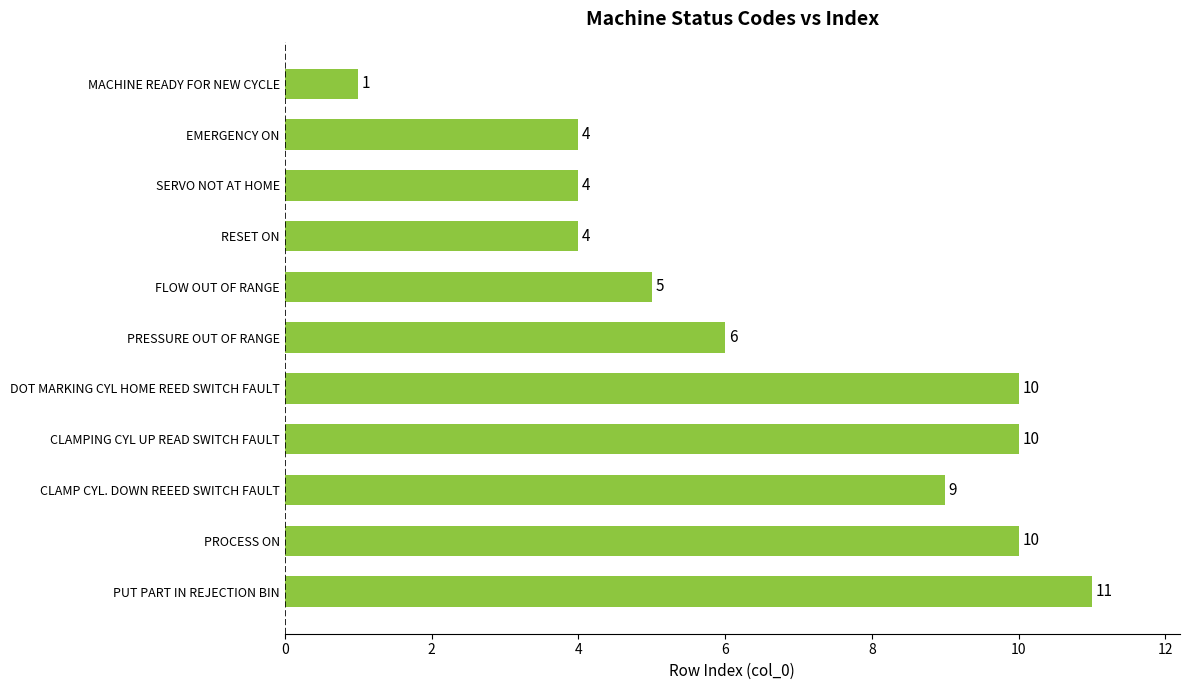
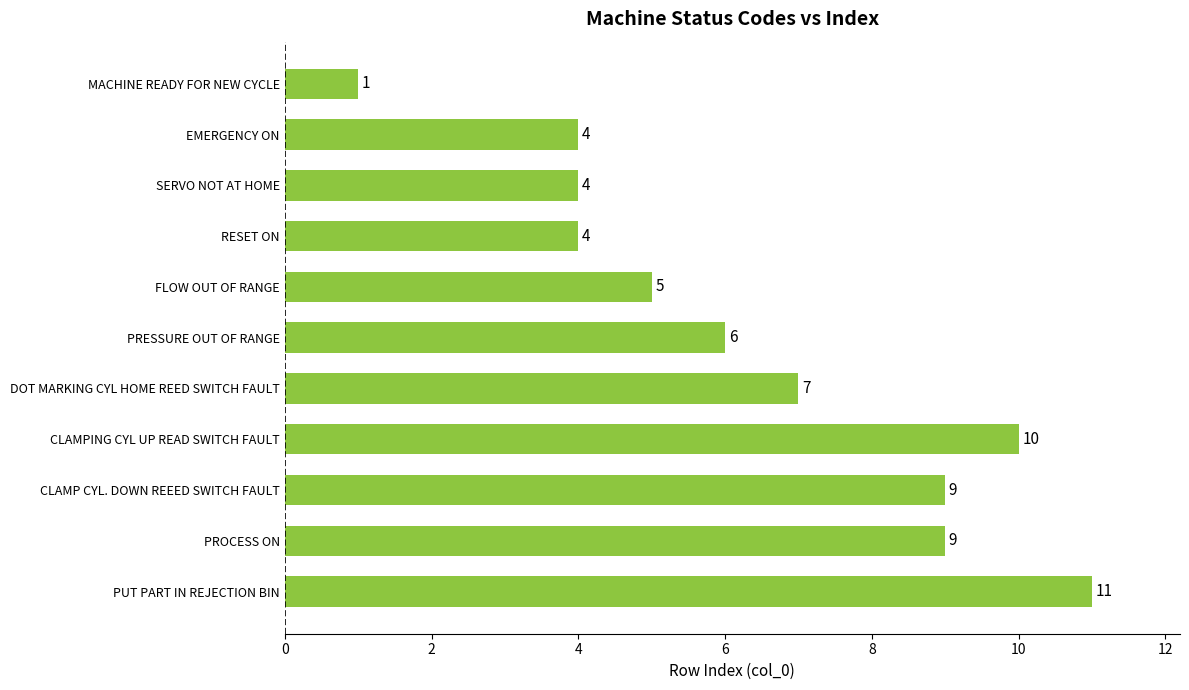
  {
    "MACHINE READY FOR NEW CYCLE": 1,
    "EMERGENCY ON": 4,
    "SERVO NOT AT HOME": 4,
    "RESET ON": 4,
    "FLOW OUT OF RANGE": 5,
    "PRESSURE OUT OF RANGE": 6,
-   "DOT MARKING CYL HOME REED SWITCH FAULT": 10,
+   "DOT MARKING CYL HOME REED SWITCH FAULT": 7,
    "CLAMPING CYL UP READ SWITCH FAULT": 10,
    "CLAMP CYL. DOWN REEED SWITCH FAULT": 9,
-   "PROCESS ON": 10,
+   "PROCESS ON": 9,
    "PUT PART IN REJECTION BIN": 11
  }
